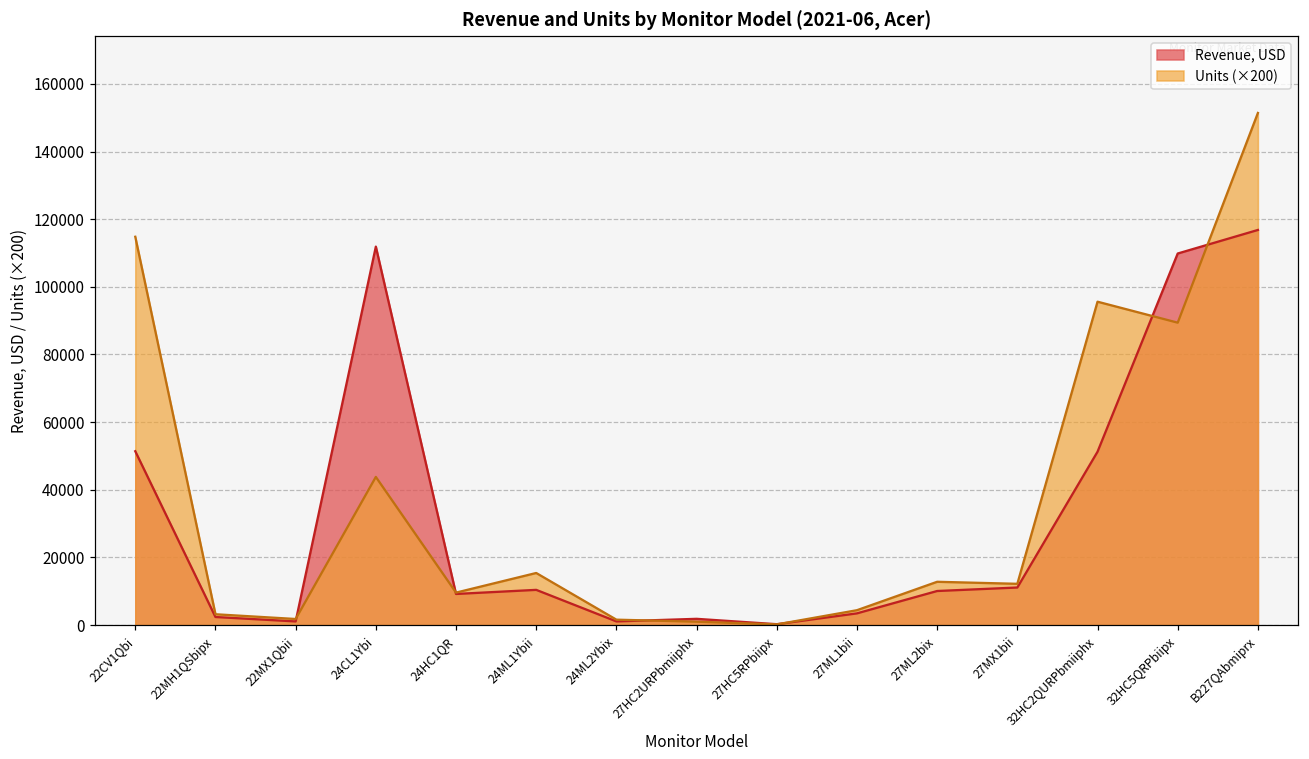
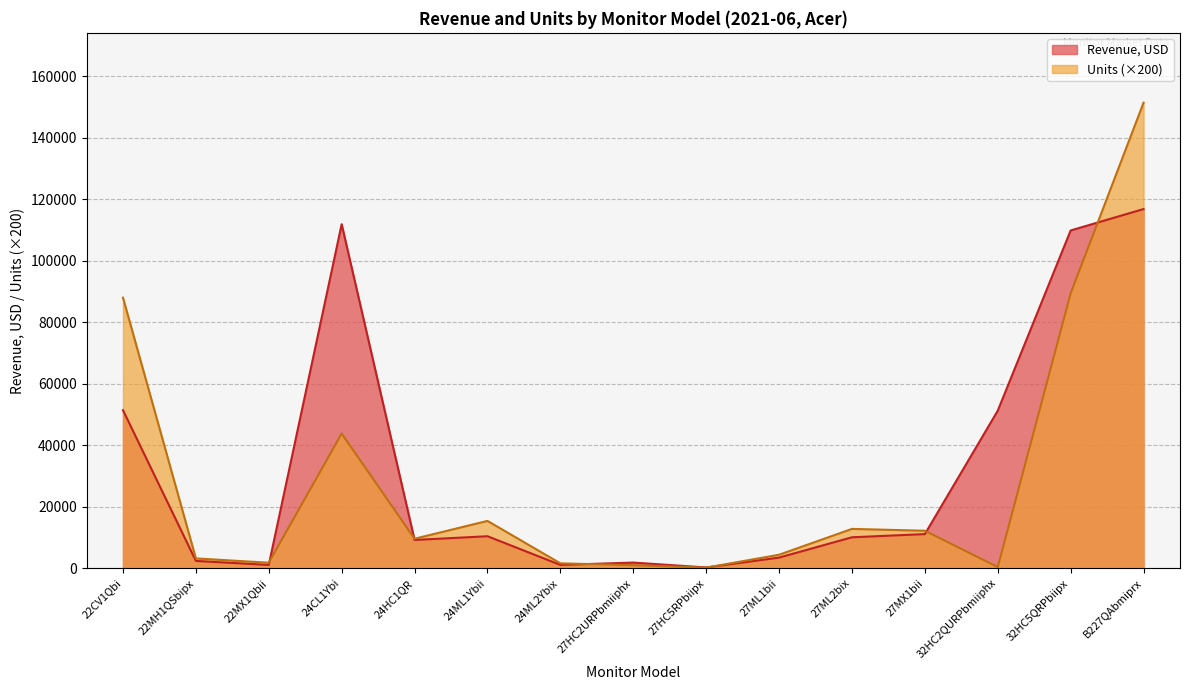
  {
    "Revenue, USD": {
      "22CV1Qbi": 51000,
      "24CL1Ybi": 112000,
      "24ML1Ybii": 10000,
      "27HC2URPbmiiphx": 2000,
      "27ML1bii": 3000,
      "27ML2bix": 10000,
      "27MX1bii": 11000,
      "32HC2QURPbmiiphx": 51000,
      "32HC5QRPbiipx": 110000,
      "B227QAbmiprx": 117000
    },
    "Units (×200)": {
-     "22CV1Qbi": 115000,
+     "22CV1Qbi": 88000,
      "24CL1Ybi": 44000,
      "24ML1Ybii": 15000,
      "27HC2URPbmiiphx": 1000,
      "27ML1bii": 4000,
      "27ML2bix": 13000,
      "27MX1bii": 12000,
-     "32HC2QURPbmiiphx": 96000,
+     "32HC2QURPbmiiphx": 0,
      "32HC5QRPbiipx": 89000,
      "B227QAbmiprx": 151000
    }
  }
